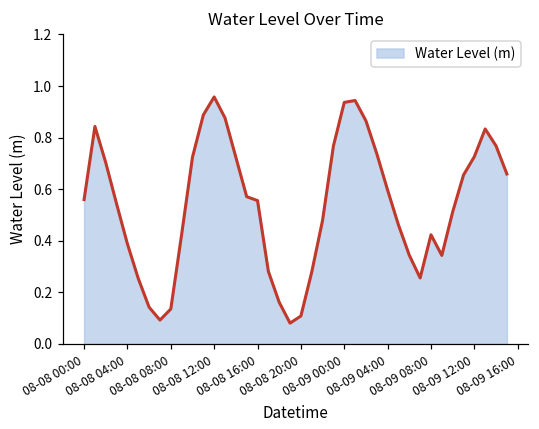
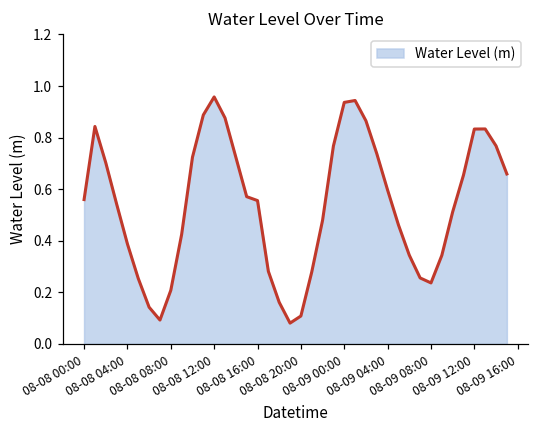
  {
    "08-08 00:00": 0.56,
    "08-08 04:00": 0.39,
-   "08-08 08:00": 0.14,
+   "08-08 08:00": 0.21,
    "08-08 12:00": 0.96,
    "08-08 16:00": 0.56,
    "08-08 20:00": 0.11,
    "08-09 00:00": 0.94,
    "08-09 04:00": 0.60,
-   "08-09 08:00": 0.42,
-   "08-09 12:00": 0.73
+   "08-09 08:00": 0.24,
+   "08-09 12:00": 0.83
  }
